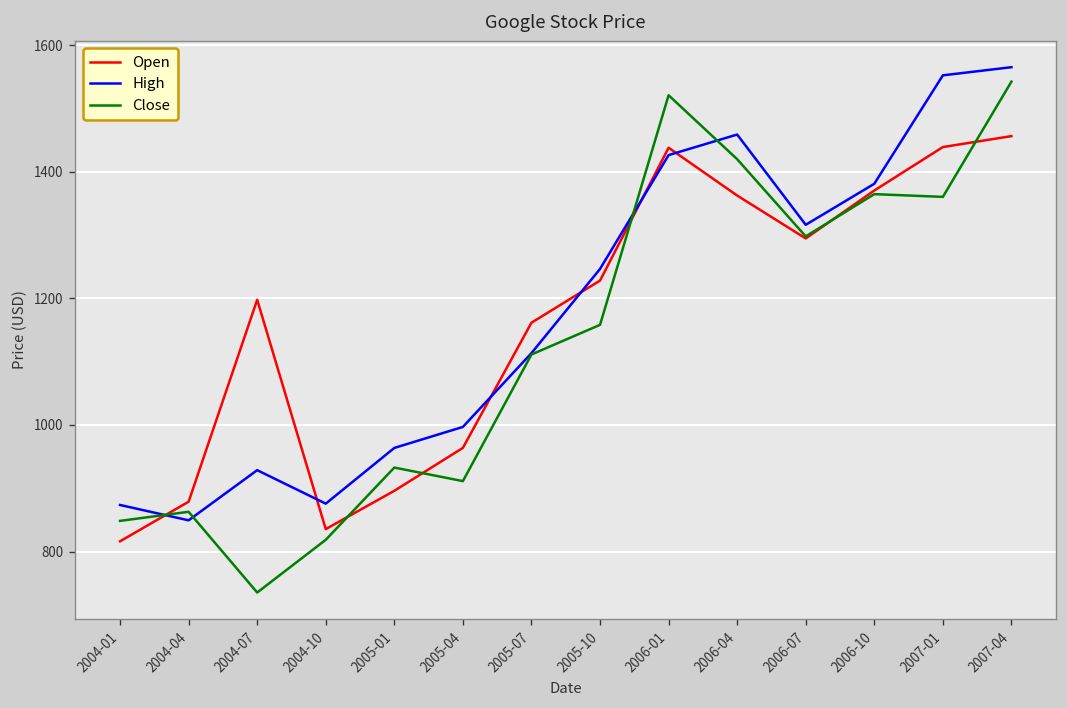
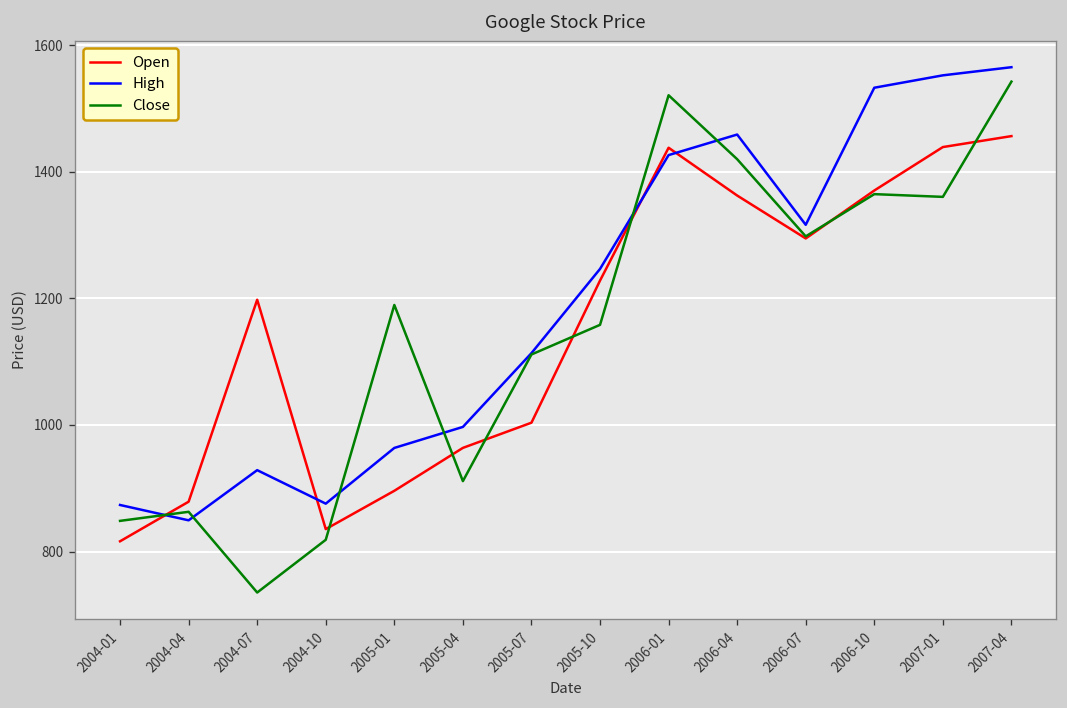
  {
    "Open": {
      "2004-01": 820,
      "2004-04": 880,
      "2004-07": 1200,
      "2004-10": 840,
      "2005-01": 900,
      "2005-04": 960,
-     "2005-07": 1160,
+     "2005-07": 1000,
      "2005-10": 1230,
      "2006-01": 1440,
      "2006-04": 1360,
      "2006-10": 1370,
      "2007-01": 1440,
      "2007-04": 1460
    },
    "High": {
      "2004-01": 870,
      "2004-04": 850,
      "2004-07": 930,
      "2004-10": 880,
      "2005-01": 960,
      "2005-04": 1000,
      "2005-10": 1250,
      "2006-01": 1430,
      "2006-04": 1460,
      "2006-07": 1320,
-     "2006-10": 1380,
+     "2006-10": 1530,
      "2007-01": 1550,
      "2007-04": 1570
    },
    "Close": {
      "2004-01": 850,
      "2004-04": 860,
      "2004-07": 740,
      "2004-10": 820,
-     "2005-01": 930,
+     "2005-01": 1190,
      "2005-04": 910,
      "2005-10": 1160,
      "2006-01": 1520,
      "2006-04": 1420,
      "2006-10": 1360,
      "2007-01": 1360,
      "2007-04": 1540
    }
  }
